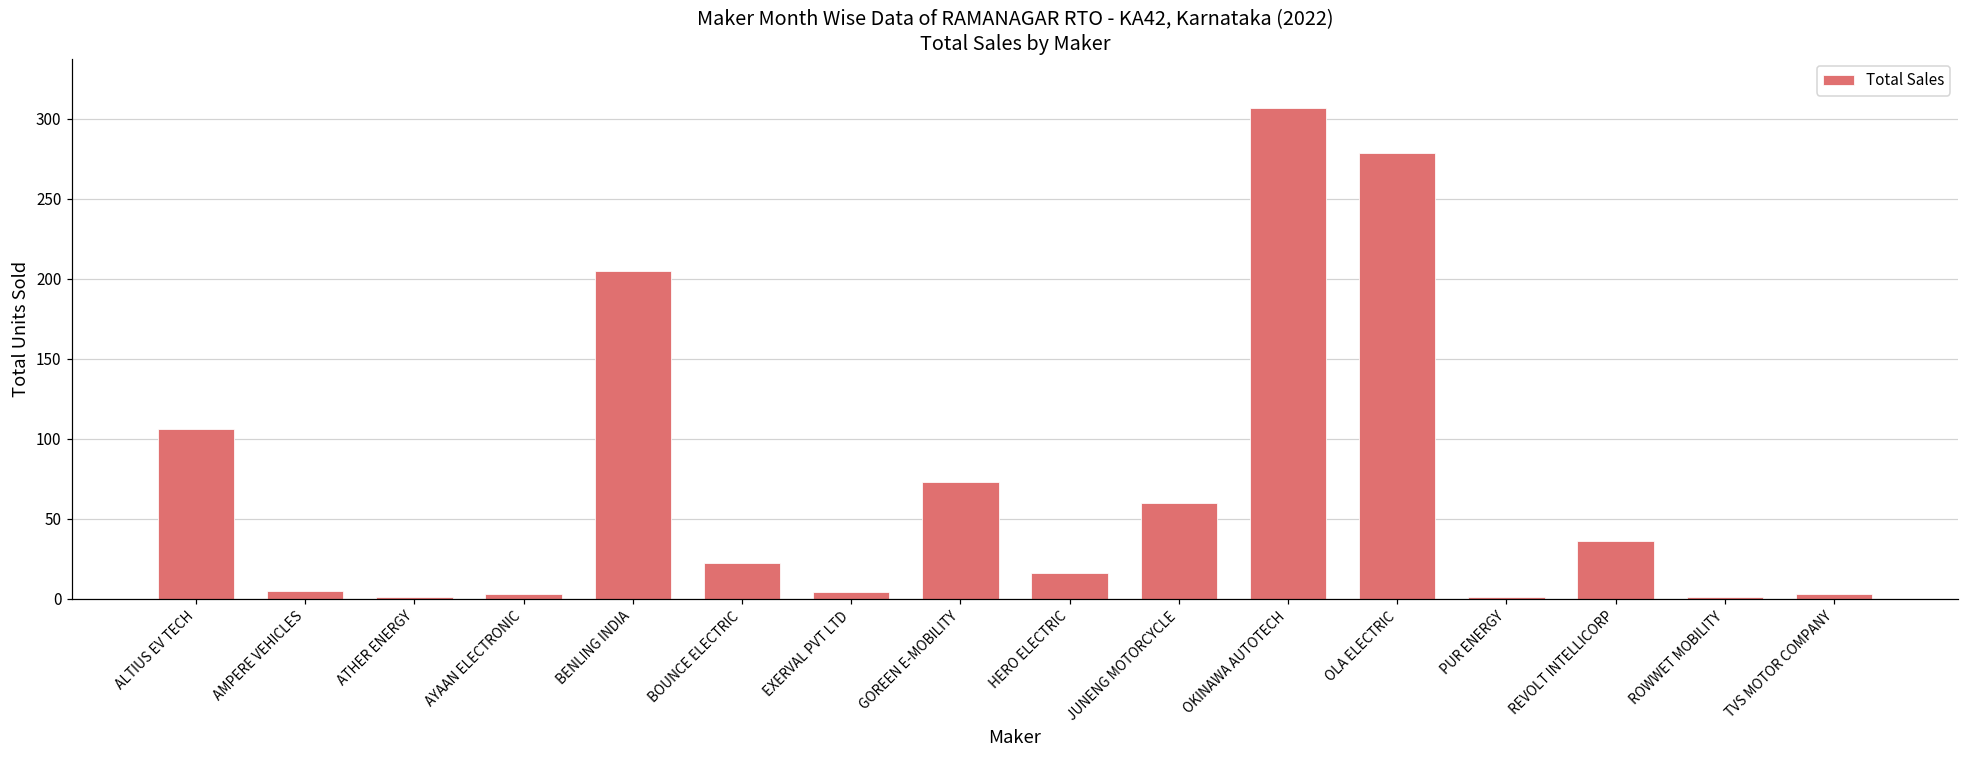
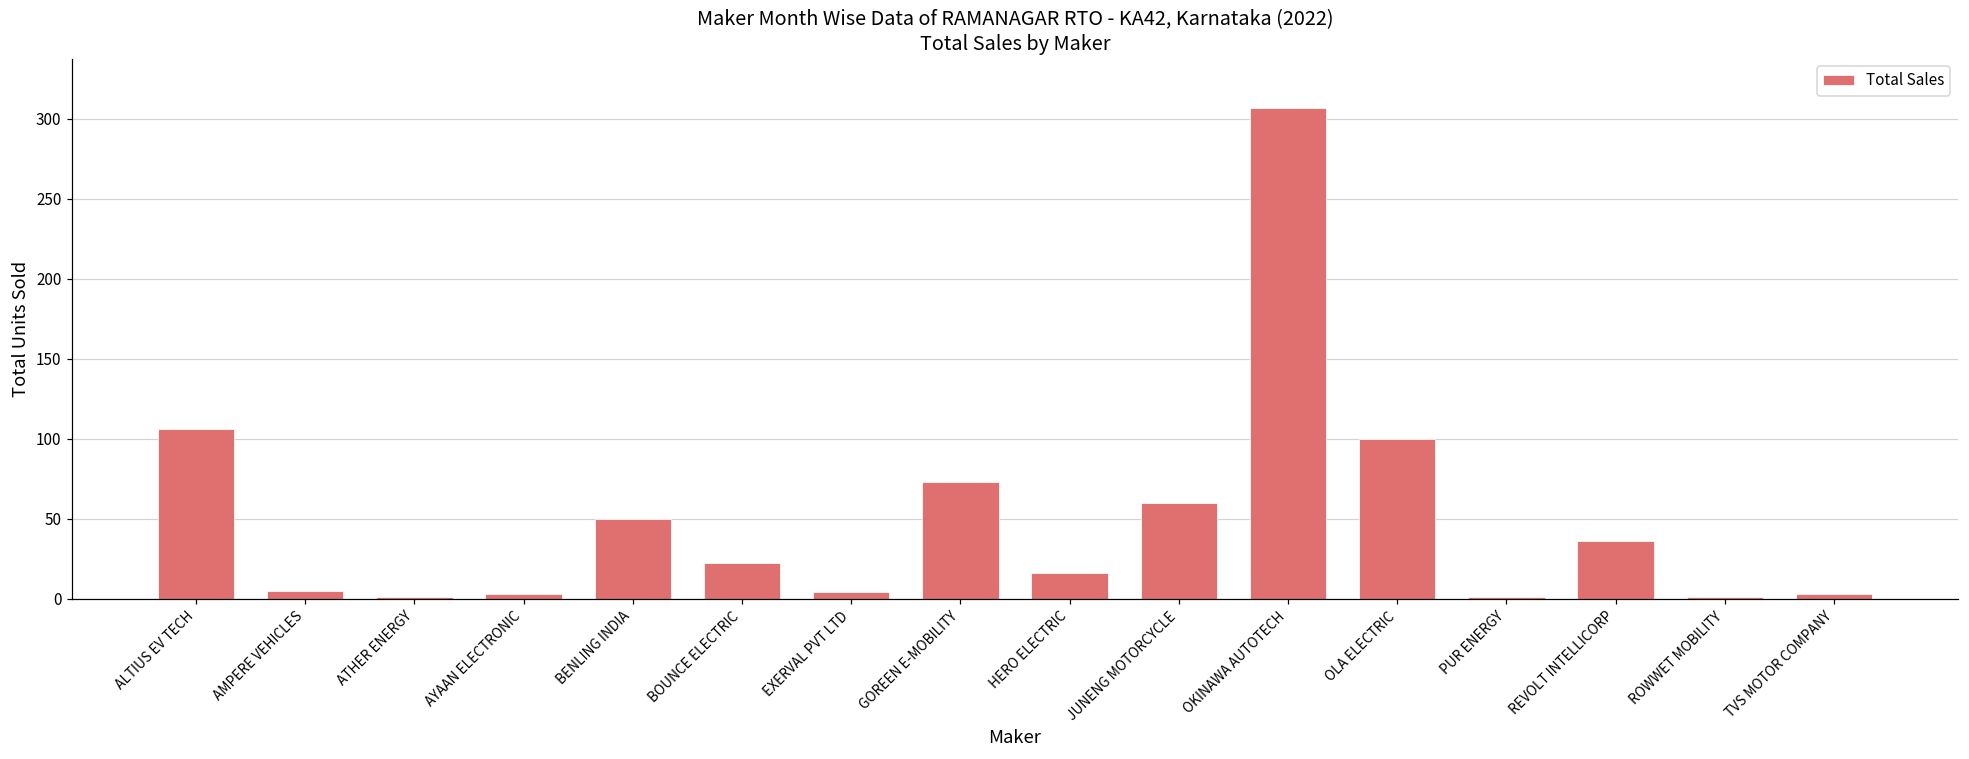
  {
    "ALTIUS EV TECH": 106,
    "AMPERE VEHICLES": 5,
    "AYAAN ELECTRONIC": 3,
-   "BENLING INDIA": 205,
+   "BENLING INDIA": 50,
    "BOUNCE ELECTRIC": 22,
    "EXERVAL PVT LTD": 4,
    "GOREEN E-MOBILITY": 73,
    "HERO ELECTRIC": 16,
    "JUNENG MOTORCYCLE": 60,
    "OKINAWA AUTOTECH": 307,
-   "OLA ELECTRIC": 279,
+   "OLA ELECTRIC": 100,
    "REVOLT INTELLICORP": 36,
    "TVS MOTOR COMPANY": 3
  }
